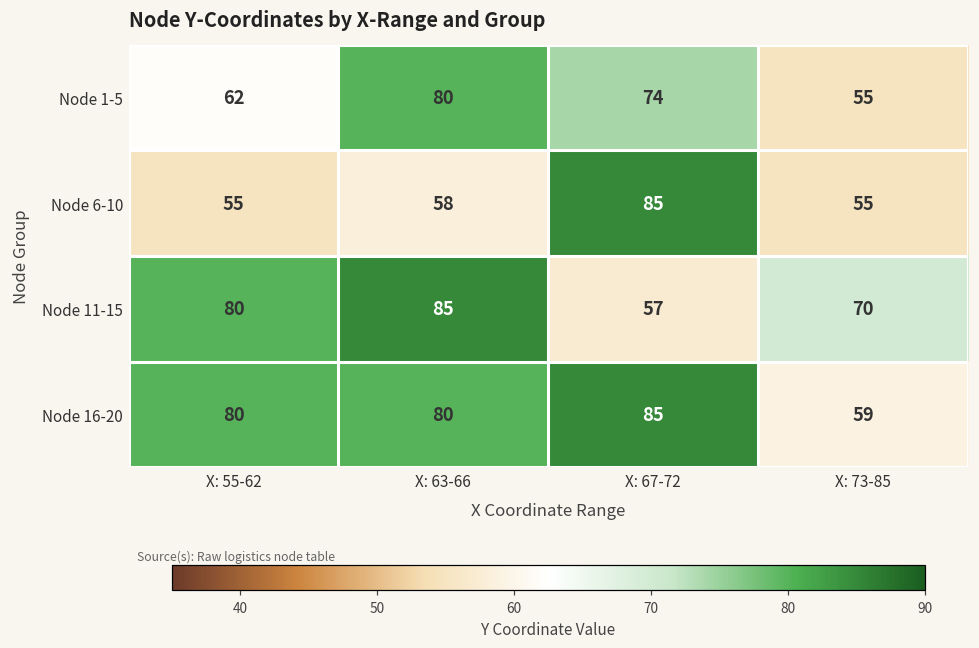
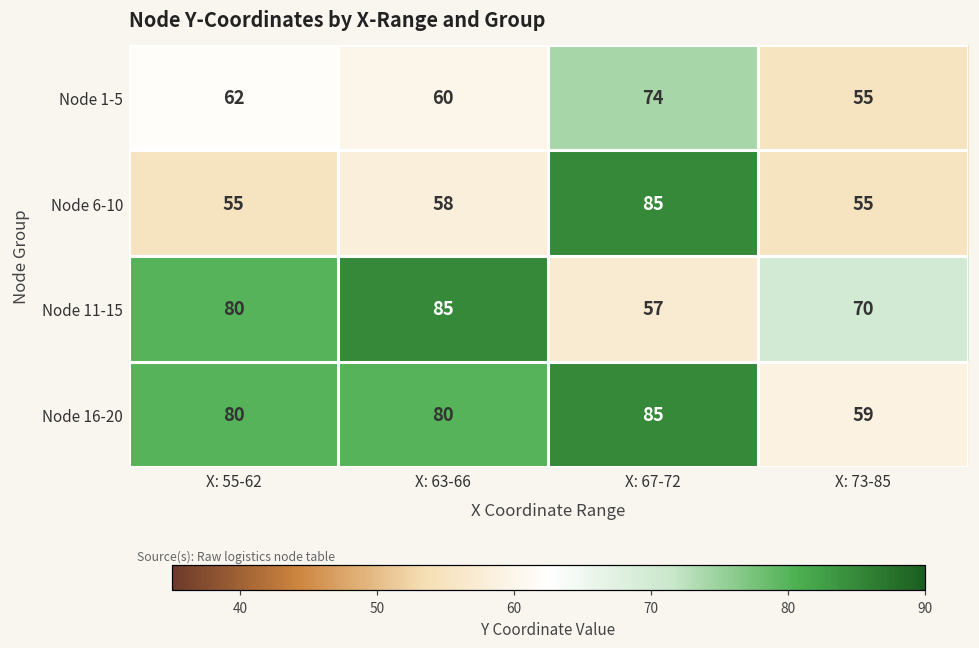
  {
    "Node 1-5": {
      "X: 55-62": 62,
-     "X: 63-66": 80,
+     "X: 63-66": 60,
      "X: 67-72": 74,
      "X: 73-85": 55
    },
    "Node 6-10": {
      "X: 55-62": 55,
      "X: 63-66": 58,
      "X: 67-72": 85,
      "X: 73-85": 55
    },
    "Node 11-15": {
      "X: 55-62": 80,
      "X: 63-66": 85,
      "X: 67-72": 57,
      "X: 73-85": 70
    },
    "Node 16-20": {
      "X: 55-62": 80,
      "X: 63-66": 80,
      "X: 67-72": 85,
      "X: 73-85": 59
    }
  }
